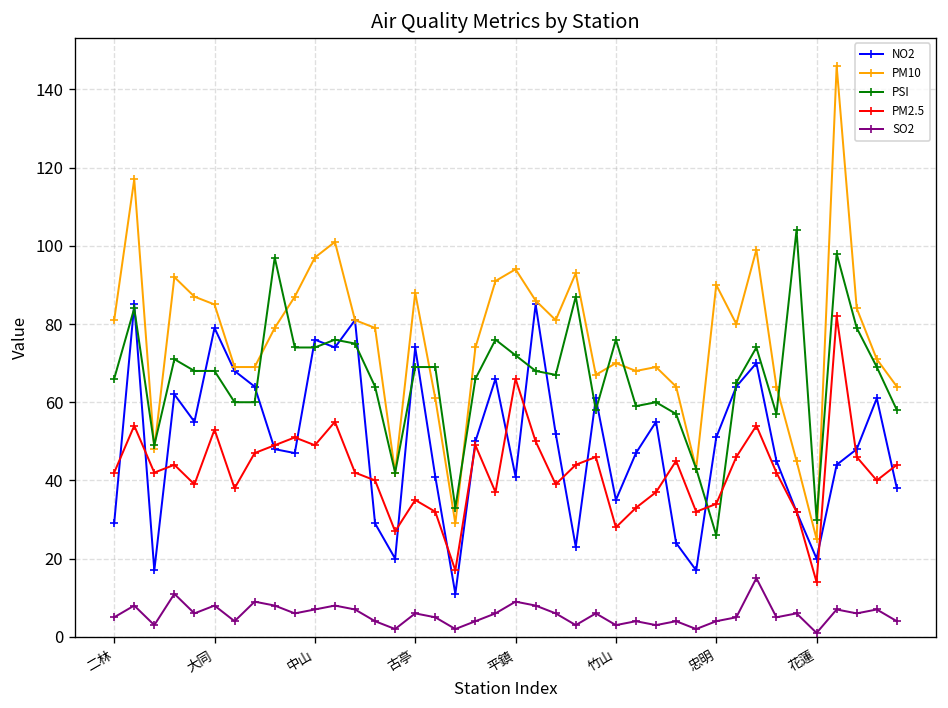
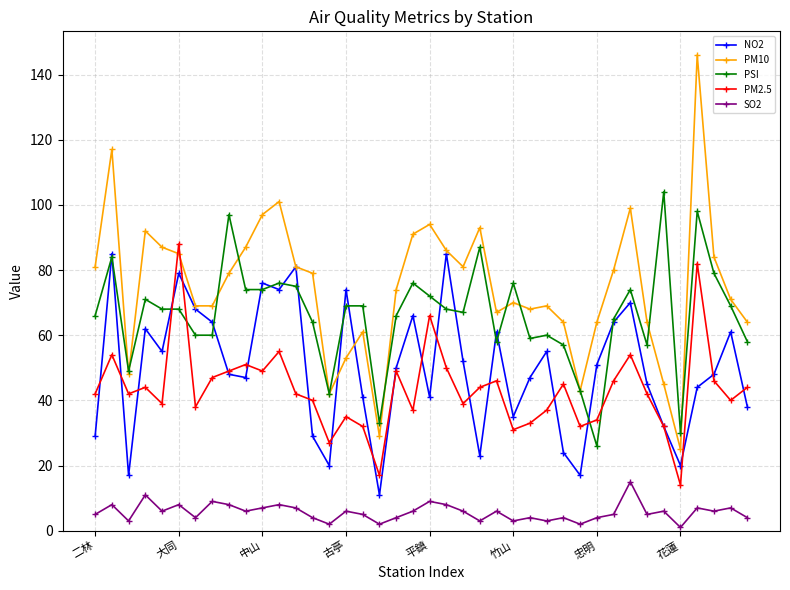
  {
    "NO2": {
      "二林": 29,
      "大同": 79,
      "中山": 76,
      "古亭": 74,
      "平鎮": 41,
      "竹山": 35,
      "忠明": 51,
      "花蓮": 20
    },
    "PM10": {
      "二林": 81,
      "大同": 85,
      "中山": 97,
-     "古亭": 88,
+     "古亭": 53,
      "平鎮": 94,
      "竹山": 70,
-     "忠明": 90,
+     "忠明": 64,
      "花蓮": 25
    },
    "PSI": {
      "二林": 66,
      "大同": 68,
      "中山": 74,
      "古亭": 69,
      "平鎮": 72,
      "竹山": 76,
      "忠明": 26,
      "花蓮": 30
    },
    "PM2.5": {
      "二林": 42,
-     "大同": 53,
+     "大同": 88,
      "中山": 49,
      "古亭": 35,
      "平鎮": 66,
-     "竹山": 28,
+     "竹山": 31,
      "忠明": 34,
      "花蓮": 14
    },
    "SO2": {
      "二林": 5,
      "大同": 8,
      "中山": 7,
      "古亭": 6,
      "平鎮": 9,
      "竹山": 3,
      "忠明": 4,
      "花蓮": 1
    }
  }
